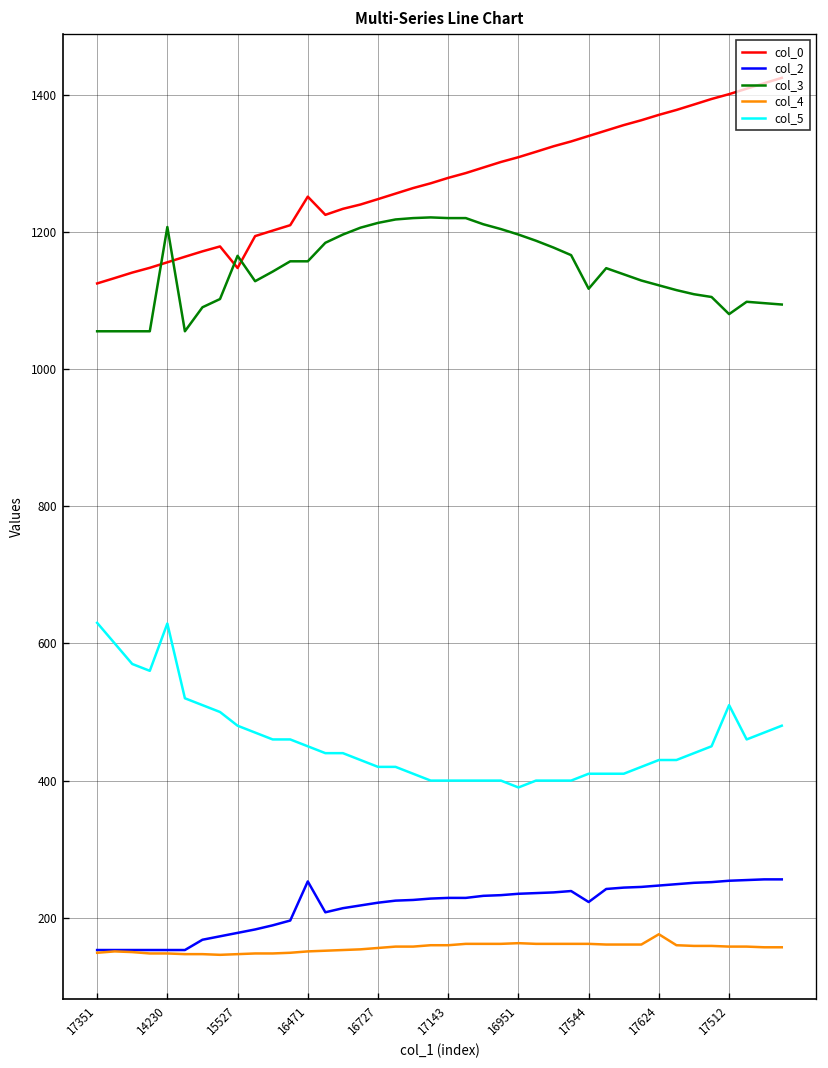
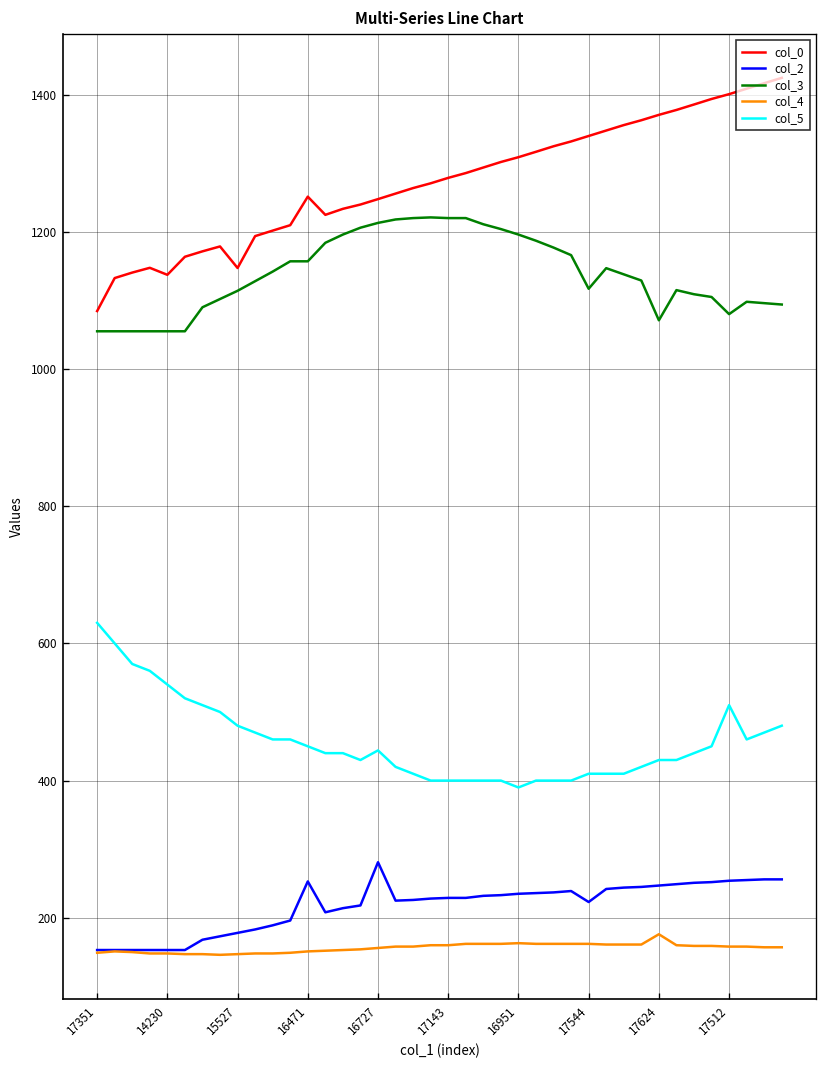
  {
    "col_0": {
-     "17351": 1120,
-     "14230": 1160,
+     "17351": 1080,
+     "14230": 1140,
      "15527": 1150,
      "16471": 1250,
      "16727": 1250,
      "17143": 1280,
      "16951": 1310,
      "17544": 1340,
      "17624": 1370,
      "17512": 1400
    },
    "col_2": {
      "14230": 150,
      "15527": 180,
      "16471": 250,
-     "16727": 220,
+     "16727": 280,
      "17143": 230,
      "16951": 240,
      "17544": 220,
      "17624": 250,
      "17512": 250
    },
    "col_3": {
      "17351": 1060,
-     "14230": 1210,
-     "15527": 1170,
+     "14230": 1060,
+     "15527": 1110,
      "16471": 1160,
      "16727": 1210,
      "17143": 1220,
      "16951": 1200,
      "17544": 1120,
-     "17624": 1120,
+     "17624": 1070,
      "17512": 1080
    },
    "col_4": {
      "14230": 150,
      "15527": 150,
      "16471": 150,
      "16727": 160,
      "17143": 160,
      "16951": 160,
      "17544": 160,
      "17624": 180,
      "17512": 160
    },
    "col_5": {
      "17351": 630,
-     "14230": 630,
+     "14230": 540,
      "15527": 480,
      "16471": 450,
-     "16727": 420,
+     "16727": 440,
      "17143": 400,
      "16951": 390,
      "17544": 410,
      "17624": 430,
      "17512": 510
    }
  }
